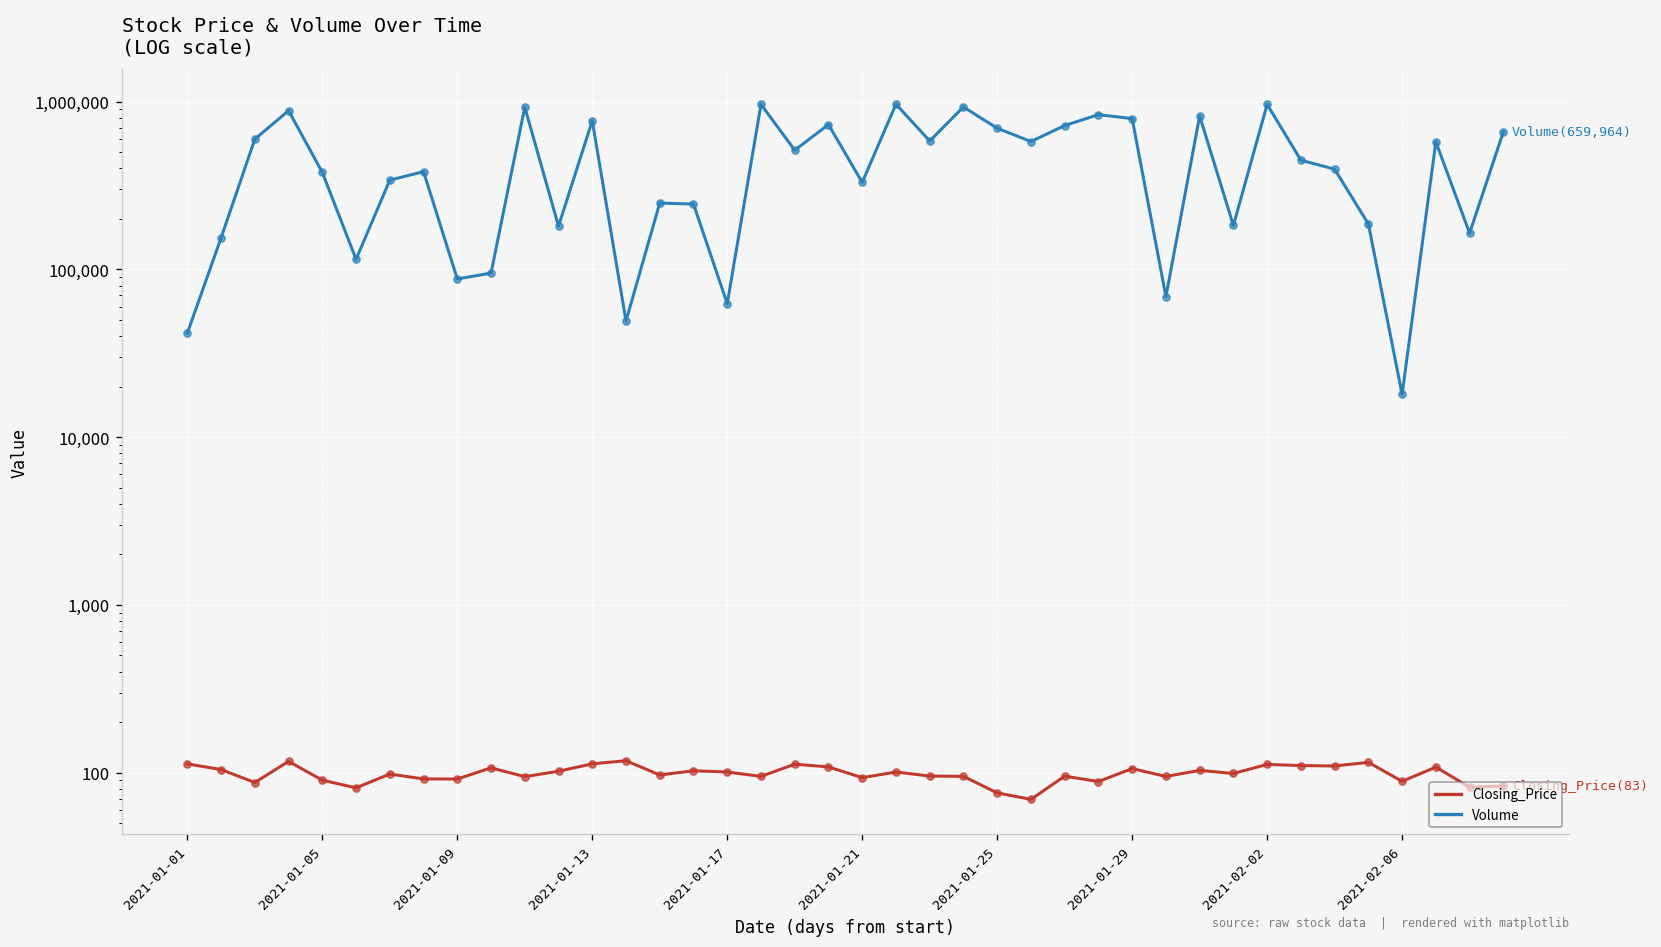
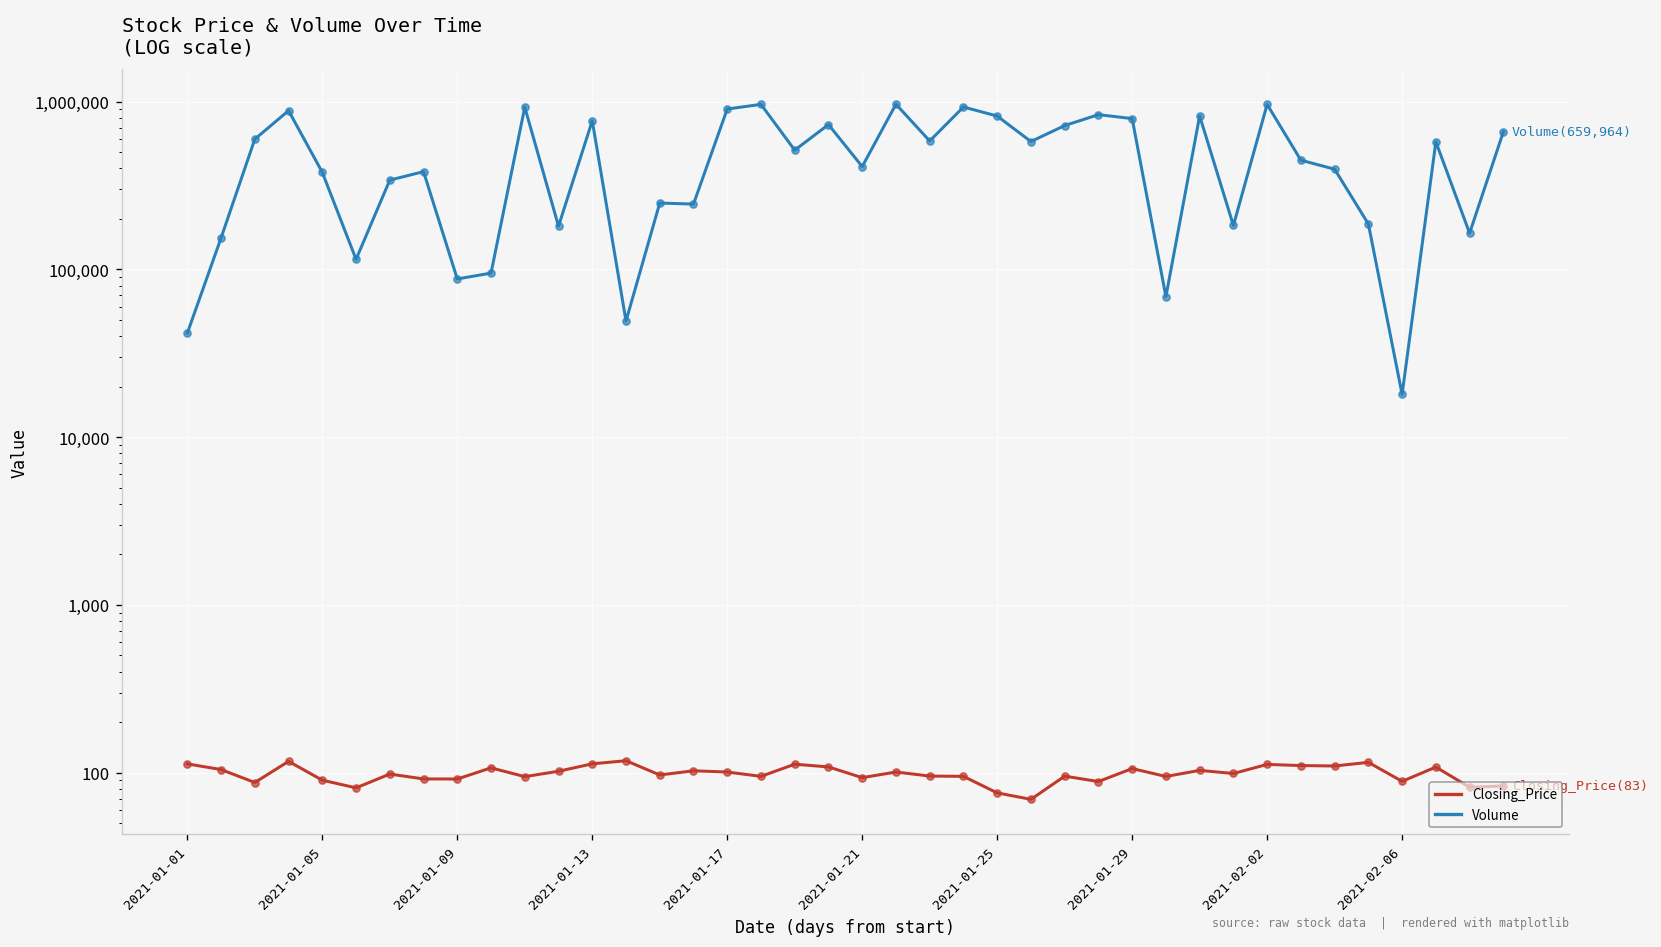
  {
    "Closing_Price": {
      "2021-01-01": "110",
      "2021-01-05": "90",
      "2021-01-09": "90",
      "2021-01-13": "110",
      "2021-01-17": "100",
      "2021-01-21": "90",
      "2021-01-25": "80",
      "2021-01-29": "110",
      "2021-02-02": "110",
      "2021-02-06": "90"
    },
    "Volume": {
      "2021-01-01": "42,000",
      "2021-01-05": "380,000",
      "2021-01-09": "90,000",
      "2021-01-13": "800,000",
-     "2021-01-17": "60,000",
-     "2021-01-21": "330,000",
-     "2021-01-25": "700,000",
+     "2021-01-17": "900,000",
+     "2021-01-21": "410,000",
+     "2021-01-25": "800,000",
      "2021-01-29": "800,000",
      "2021-02-02": "1,000,000",
      "2021-02-06": "18,000"
    }
  }
